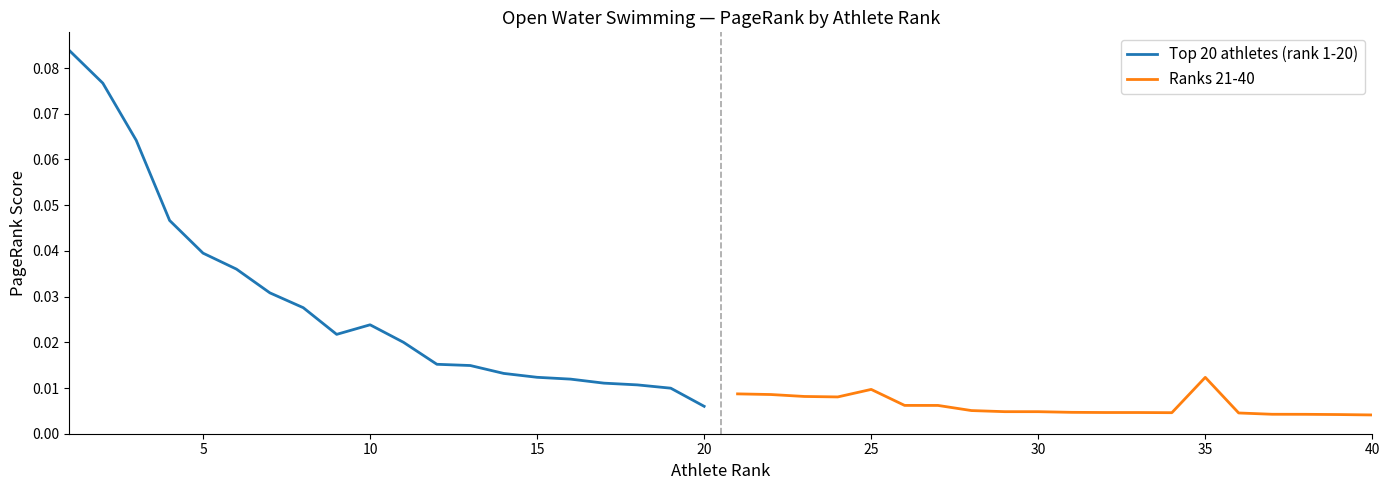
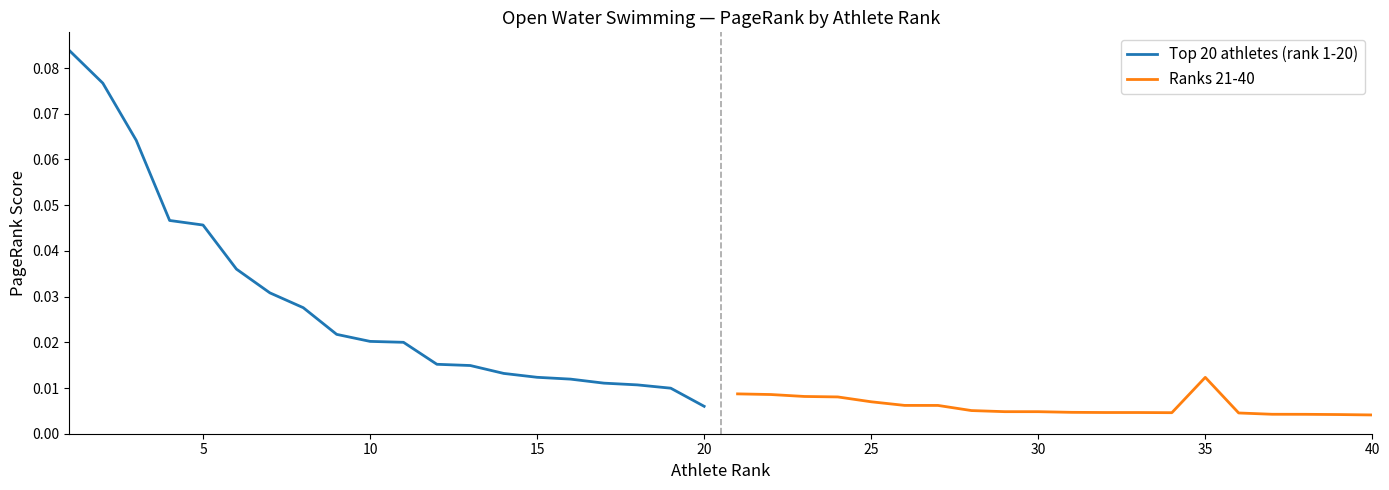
  {
    "Top 20 athletes (rank 1-20)": {
-     "5": 0.040,
-     "10": 0.024,
+     "5": 0.046,
+     "10": 0.020,
      "15": 0.012,
      "20": 0.006
    },
    "Ranks 21-40": {
-     "25": 0.010,
+     "25": 0.007,
      "30": 0.005,
      "35": 0.012,
      "40": 0.004
    }
  }
